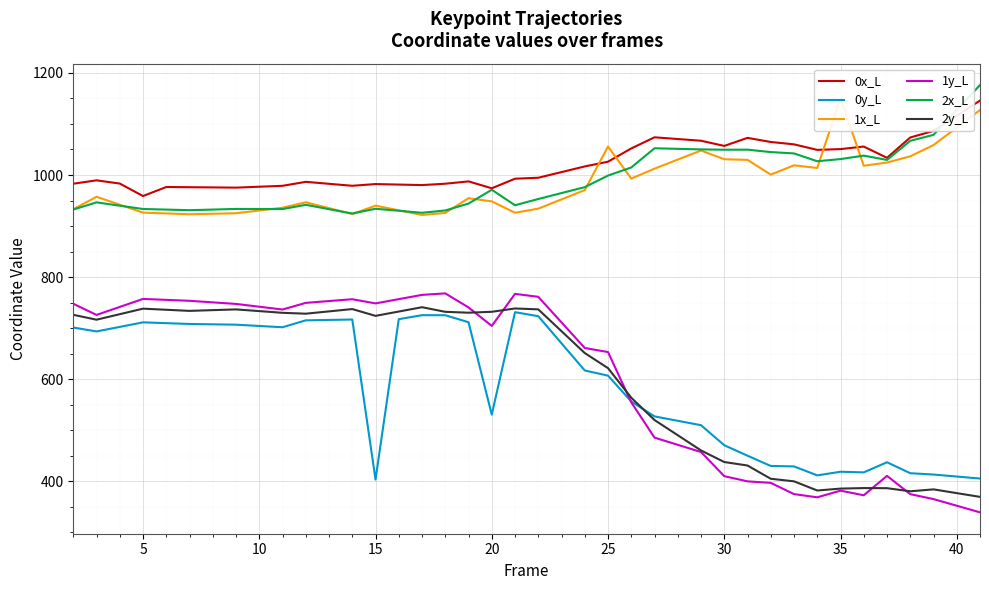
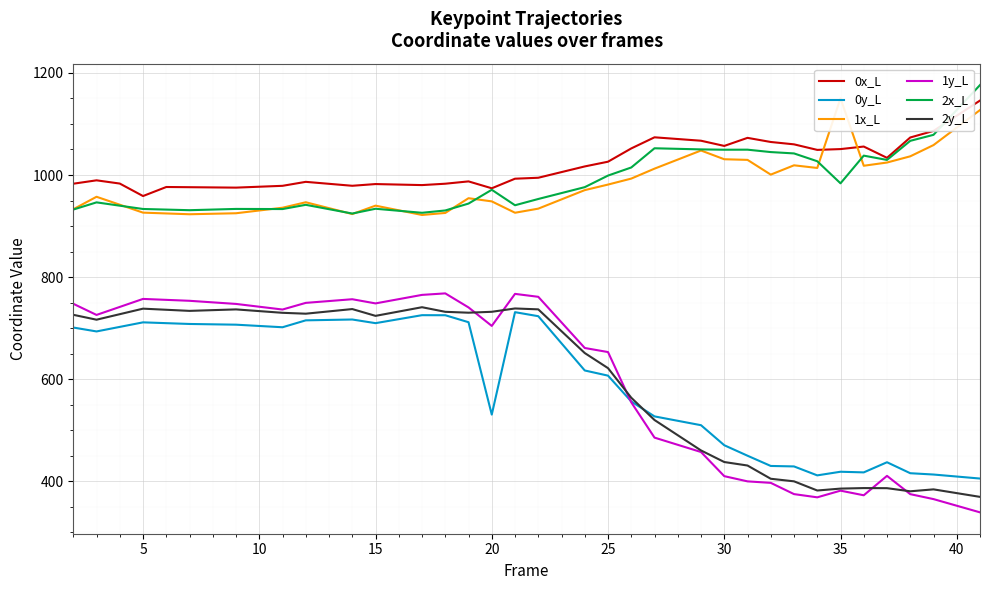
  {
    "0x_L": {
      "5": 960,
      "10": 980,
      "15": 980,
      "25": 1030,
      "30": 1060,
      "35": 1050
    },
    "0y_L": {
      "5": 710,
      "10": 700,
-     "15": 400,
+     "15": 710,
      "20": 530,
      "25": 610,
      "30": 470,
      "35": 420,
      "40": 410
    },
    "1x_L": {
      "5": 930,
      "15": 940,
      "20": 950,
-     "25": 1060,
+     "25": 980,
      "30": 1030
    },
    "1y_L": {
      "5": 760,
      "10": 740,
      "15": 750,
      "20": 700,
      "25": 650,
      "30": 410,
      "40": 350
    },
    "2x_L": {
      "5": 930,
      "15": 930,
      "25": 1000,
      "30": 1050,
-     "35": 1030
+     "35": 980
    },
    "2y_L": {
      "5": 740,
      "10": 730,
      "15": 720,
      "20": 730,
      "25": 620,
      "30": 440,
      "40": 380
    }
  }
